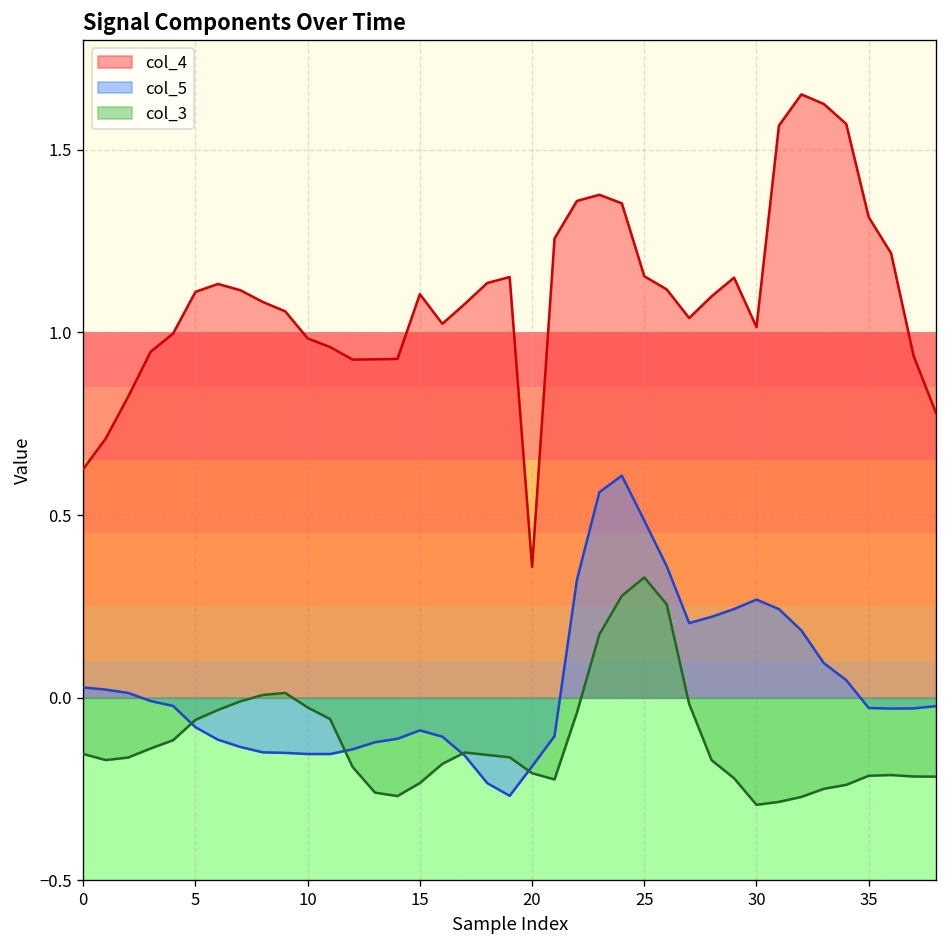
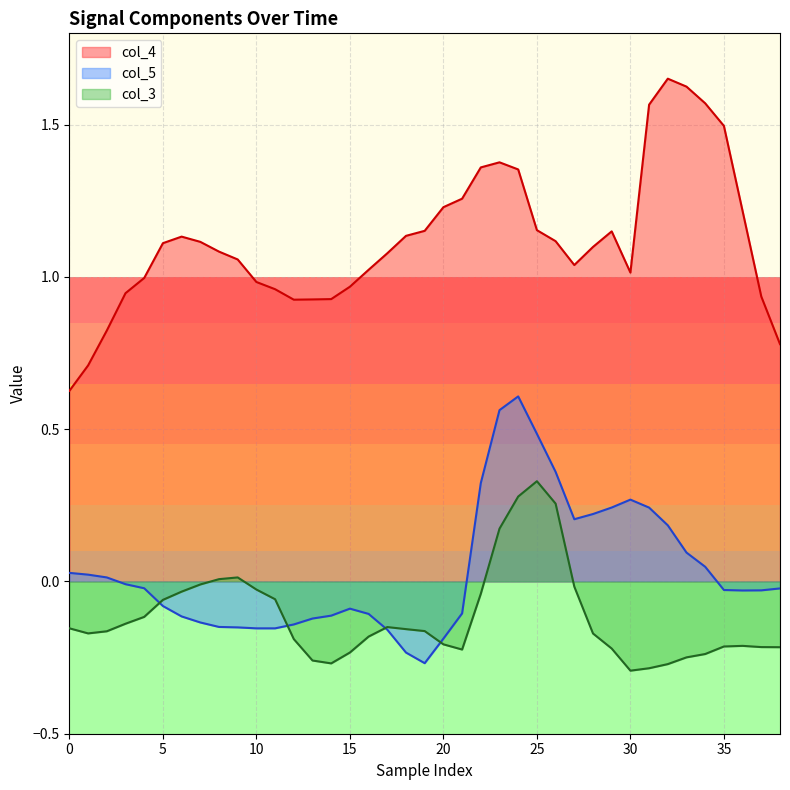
  {
    "col_4": {
      "0": 0.63,
      "5": 1.11,
      "10": 0.98,
-     "15": 1.10,
-     "20": 0.36,
+     "15": 0.97,
+     "20": 1.23,
      "25": 1.15,
      "30": 1.01,
-     "35": 1.32
+     "35": 1.50
    }
  }
